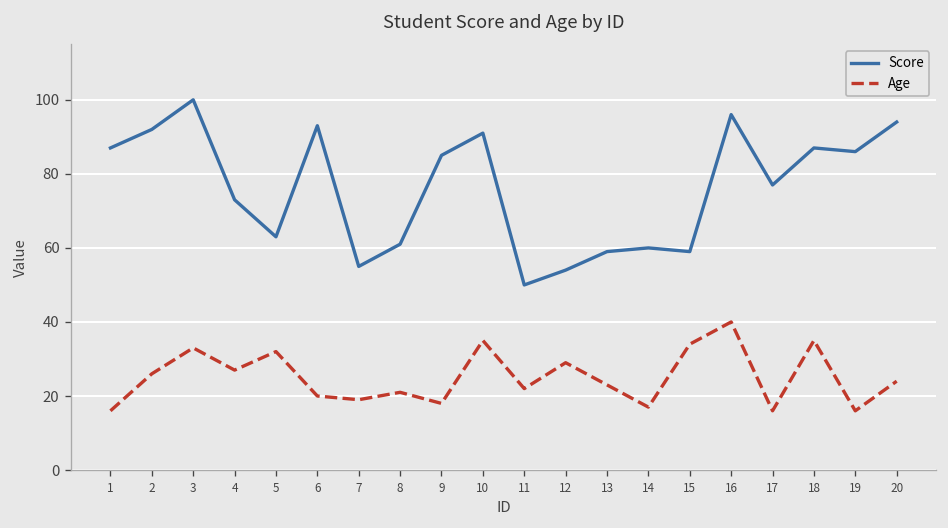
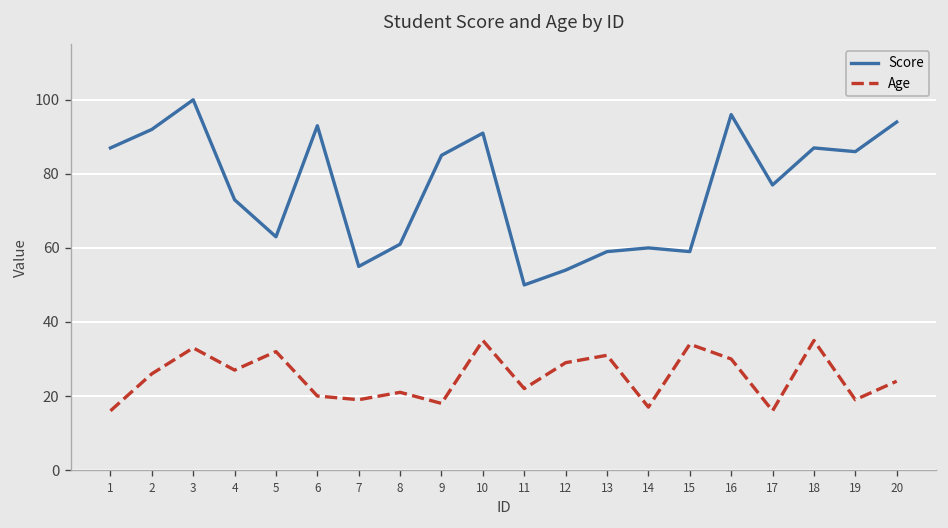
  {
    "Score": {
      "1": 87,
      "2": 92,
      "3": 100,
      "4": 73,
      "5": 63,
      "6": 93,
      "7": 55,
      "8": 61,
      "9": 85,
      "10": 91,
      "11": 50,
      "12": 54,
      "13": 59,
      "14": 60,
      "15": 59,
      "16": 96,
      "17": 77,
      "18": 87,
      "19": 86,
      "20": 94
    },
    "Age": {
      "1": 16,
      "2": 26,
      "3": 33,
      "4": 27,
      "5": 32,
      "6": 20,
      "7": 19,
      "8": 21,
      "9": 18,
      "10": 35,
      "11": 22,
      "12": 29,
-     "13": 23,
+     "13": 31,
      "14": 17,
      "15": 34,
-     "16": 40,
+     "16": 30,
      "17": 16,
      "18": 35,
-     "19": 16,
+     "19": 19,
      "20": 24
    }
  }
